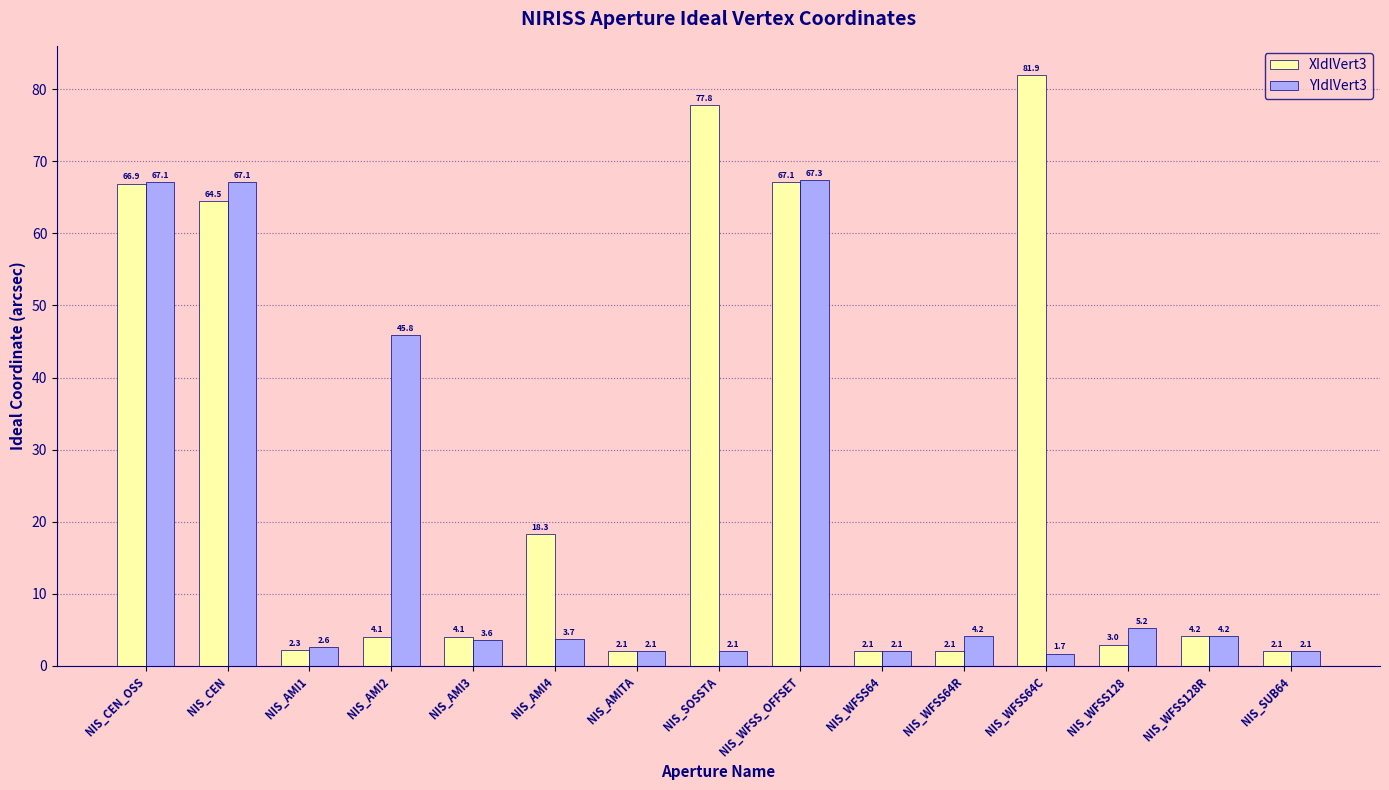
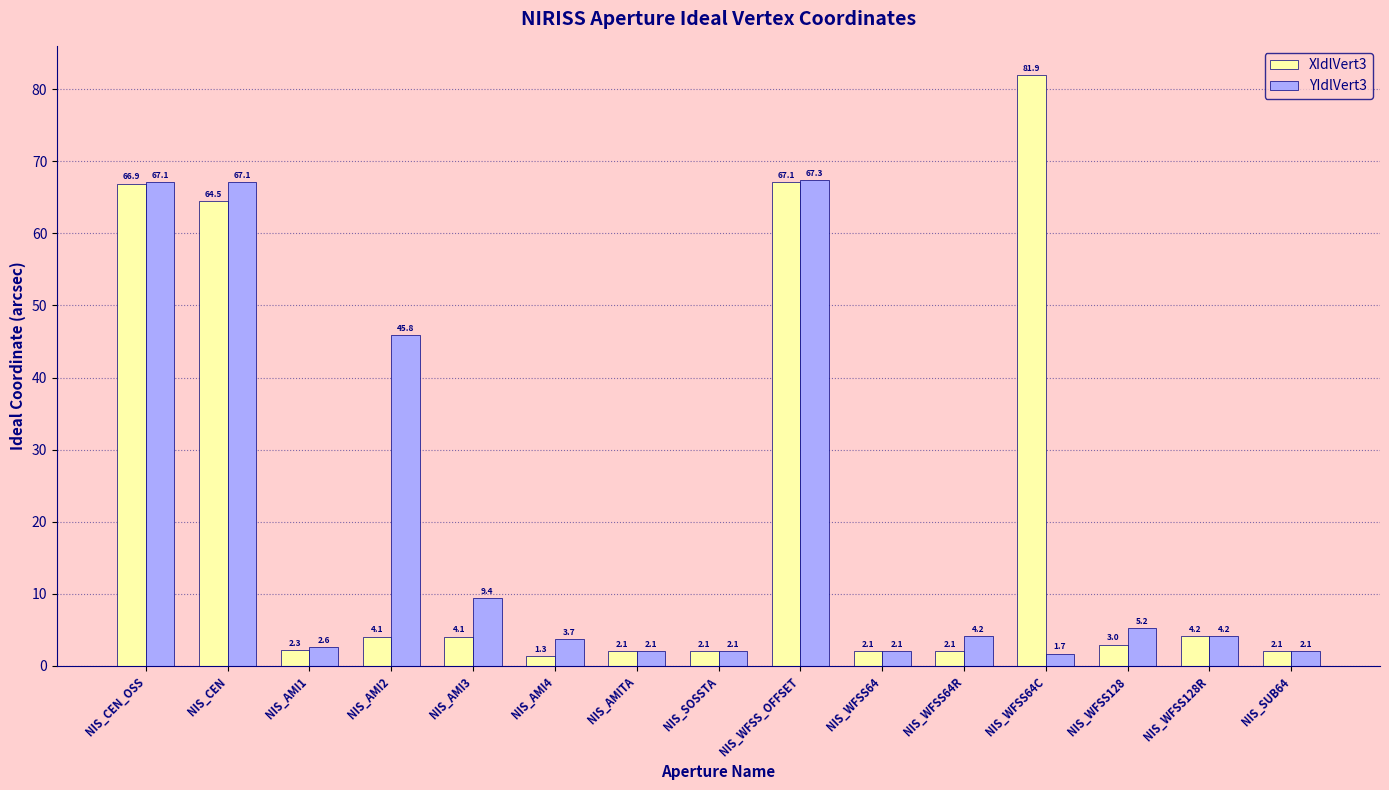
  {
    "XIdlVert3": {
      "NIS_CEN_OSS": 66.9,
      "NIS_CEN": 64.5,
      "NIS_AMI1": 2.3,
      "NIS_AMI2": 4.1,
      "NIS_AMI3": 4.1,
-     "NIS_AMI4": 18.3,
+     "NIS_AMI4": 1.3,
      "NIS_AMITA": 2.1,
-     "NIS_SOSSTA": 77.8,
+     "NIS_SOSSTA": 2.1,
      "NIS_WFSS_OFFSET": 67.1,
      "NIS_WFSS64": 2.1,
      "NIS_WFSS64R": 2.1,
      "NIS_WFSS64C": 81.9,
      "NIS_WFSS128": 3.0,
      "NIS_WFSS128R": 4.2,
      "NIS_SUB64": 2.1
    },
    "YIdlVert3": {
      "NIS_CEN_OSS": 67.1,
      "NIS_CEN": 67.1,
      "NIS_AMI1": 2.6,
      "NIS_AMI2": 45.8,
-     "NIS_AMI3": 3.6,
+     "NIS_AMI3": 9.4,
      "NIS_AMI4": 3.7,
      "NIS_AMITA": 2.1,
      "NIS_SOSSTA": 2.1,
      "NIS_WFSS_OFFSET": 67.3,
      "NIS_WFSS64": 2.1,
      "NIS_WFSS64R": 4.2,
      "NIS_WFSS64C": 1.7,
      "NIS_WFSS128": 5.2,
      "NIS_WFSS128R": 4.2,
      "NIS_SUB64": 2.1
    }
  }
